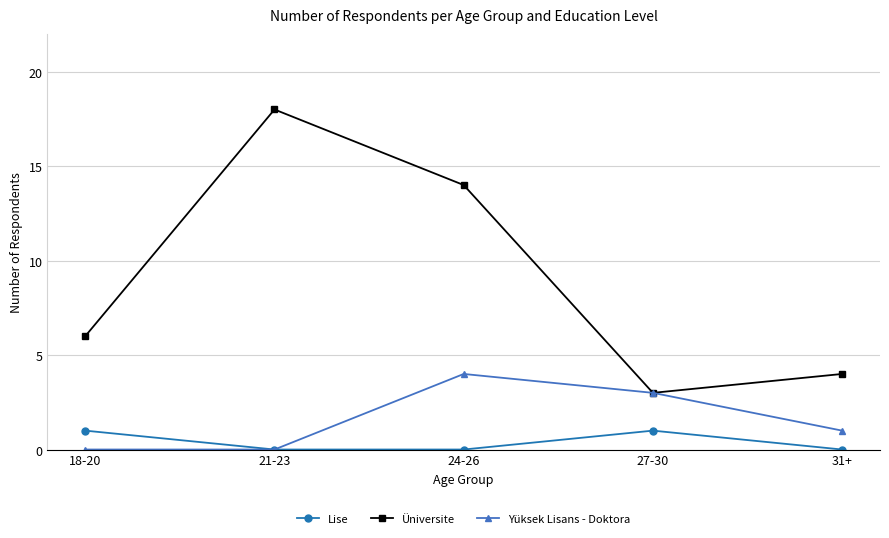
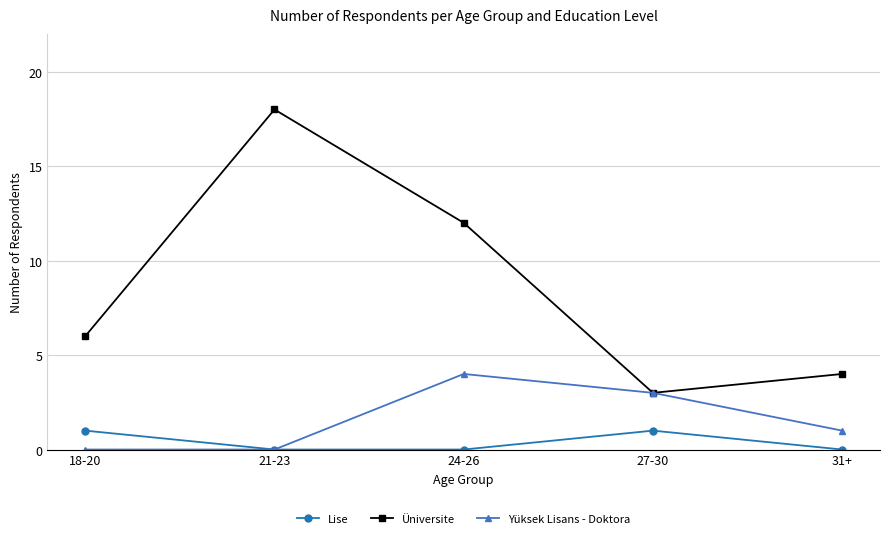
  {
    "Üniversite": {
      "18-20": 6,
      "21-23": 18,
-     "24-26": 14,
+     "24-26": 12,
      "31+": 4
    }
  }
